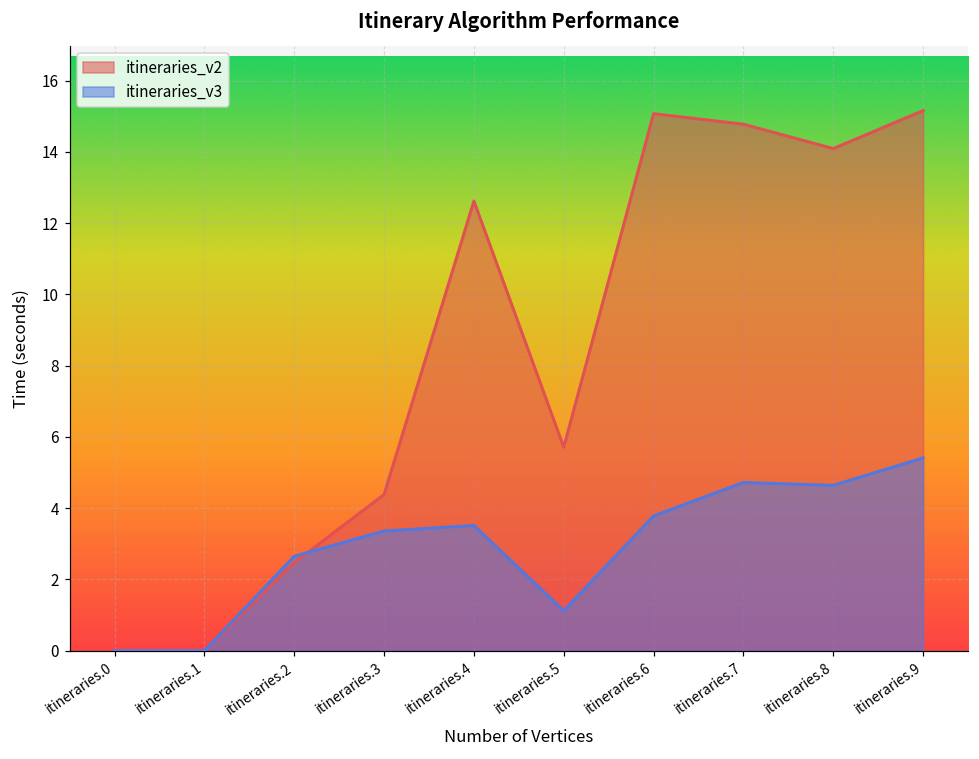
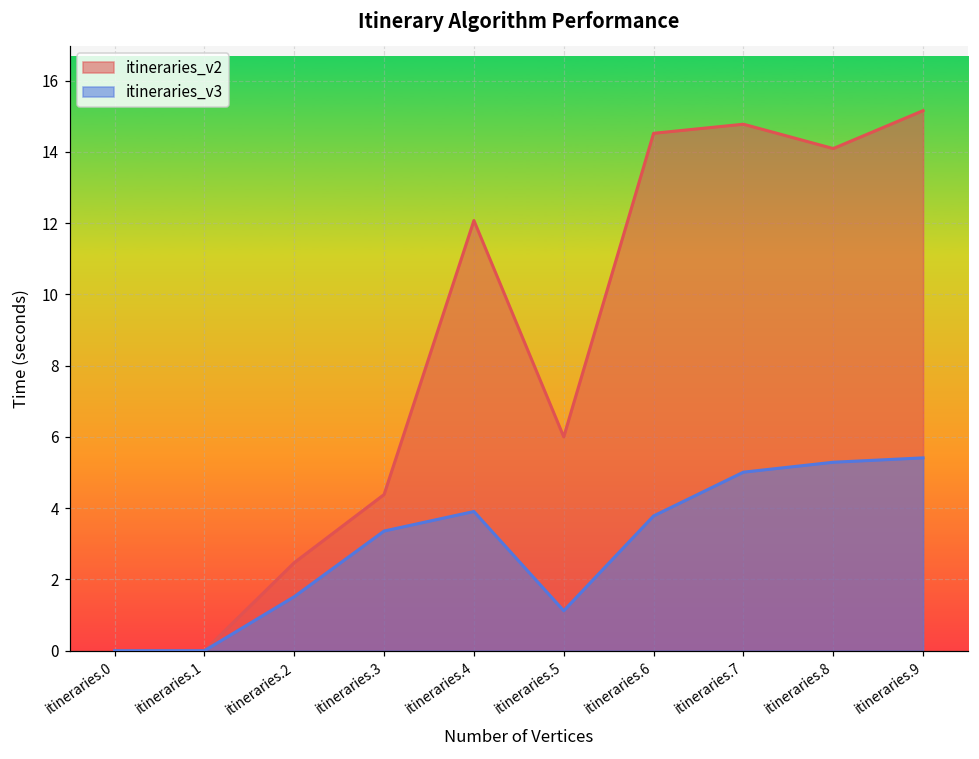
  {
    "itineraries_v2": {
      "itineraries.2": 2.5,
      "itineraries.3": 4.4,
-     "itineraries.4": 12.6,
-     "itineraries.5": 5.7,
-     "itineraries.6": 15.1,
+     "itineraries.4": 12.1,
+     "itineraries.5": 6.0,
+     "itineraries.6": 14.5,
      "itineraries.7": 14.8,
      "itineraries.8": 14.1,
      "itineraries.9": 15.2
    },
    "itineraries_v3": {
-     "itineraries.2": 2.7,
+     "itineraries.2": 1.5,
      "itineraries.3": 3.4,
-     "itineraries.4": 3.5,
+     "itineraries.4": 3.9,
      "itineraries.5": 1.1,
      "itineraries.6": 3.8,
-     "itineraries.7": 4.7,
-     "itineraries.8": 4.6,
+     "itineraries.7": 5.0,
+     "itineraries.8": 5.3,
      "itineraries.9": 5.4
    }
  }
